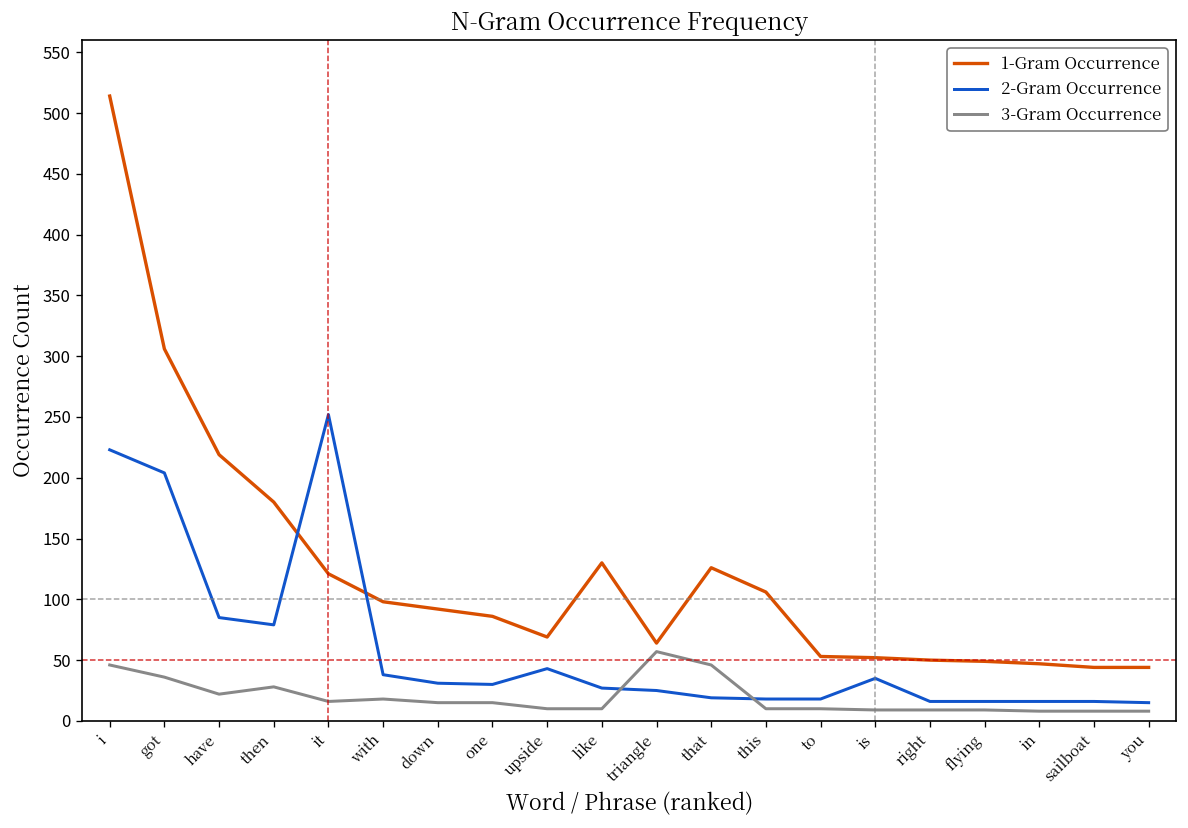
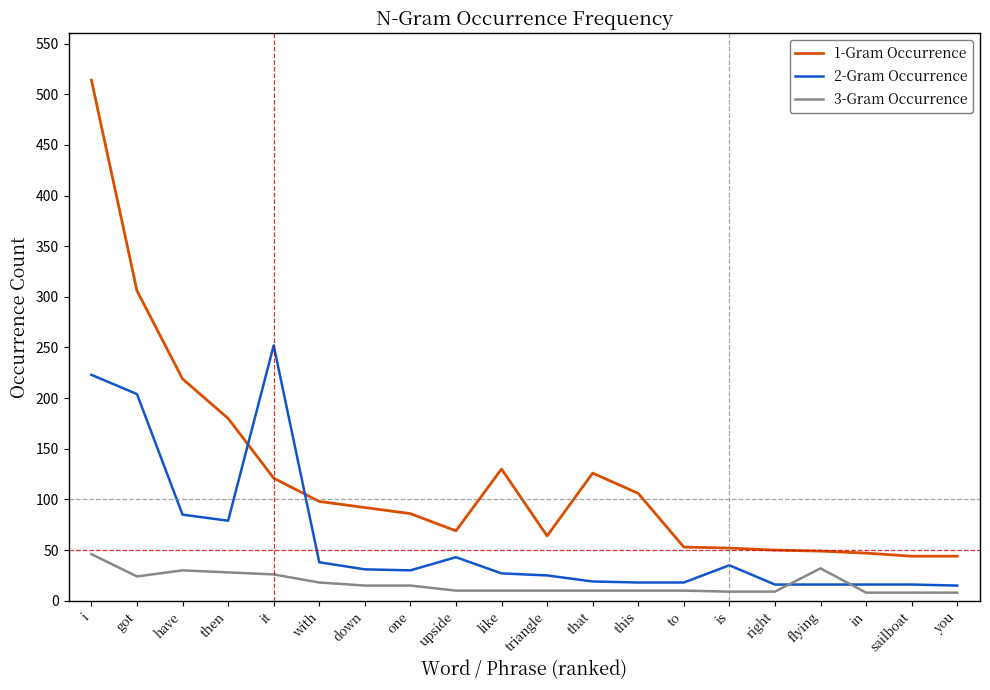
  {
    "1-Gram Occurrence": {
      "i": 514,
      "got": 306,
      "have": 219,
      "then": 180,
      "it": 121,
      "with": 98,
      "down": 92,
      "one": 86,
      "upside": 69,
      "like": 130,
      "triangle": 64,
      "that": 126,
      "this": 106,
      "to": 53,
      "is": 52,
      "right": 50,
      "flying": 49,
      "in": 47,
      "sailboat": 44,
      "you": 44
    },
    "2-Gram Occurrence": {
      "i": 223,
      "got": 204,
      "have": 85,
      "then": 79,
      "it": 252,
      "with": 38,
      "down": 31,
      "one": 30,
      "upside": 43,
      "like": 27,
      "triangle": 25,
      "that": 19,
      "this": 18,
      "to": 18,
      "is": 35,
      "right": 16,
      "flying": 16,
      "in": 16,
      "sailboat": 16,
      "you": 15
    },
    "3-Gram Occurrence": {
      "i": 46,
-     "got": 36,
-     "have": 22,
+     "got": 24,
+     "have": 30,
      "then": 28,
-     "it": 16,
+     "it": 26,
      "with": 18,
      "down": 15,
      "one": 15,
      "upside": 10,
      "like": 10,
-     "triangle": 57,
-     "that": 46,
+     "triangle": 10,
+     "that": 10,
      "this": 10,
      "to": 10,
      "is": 9,
      "right": 9,
-     "flying": 9,
+     "flying": 32,
      "in": 8,
      "sailboat": 8,
      "you": 8
    }
  }
